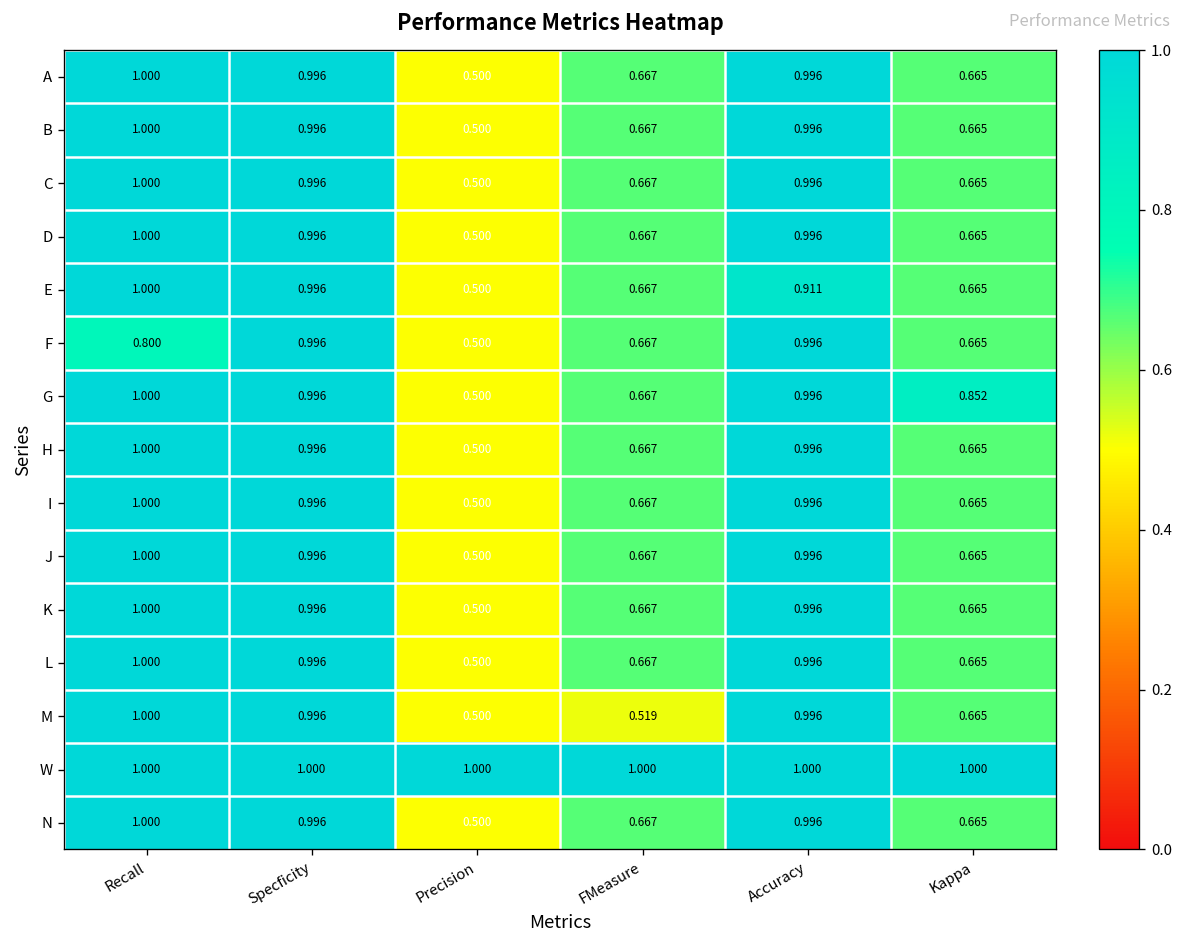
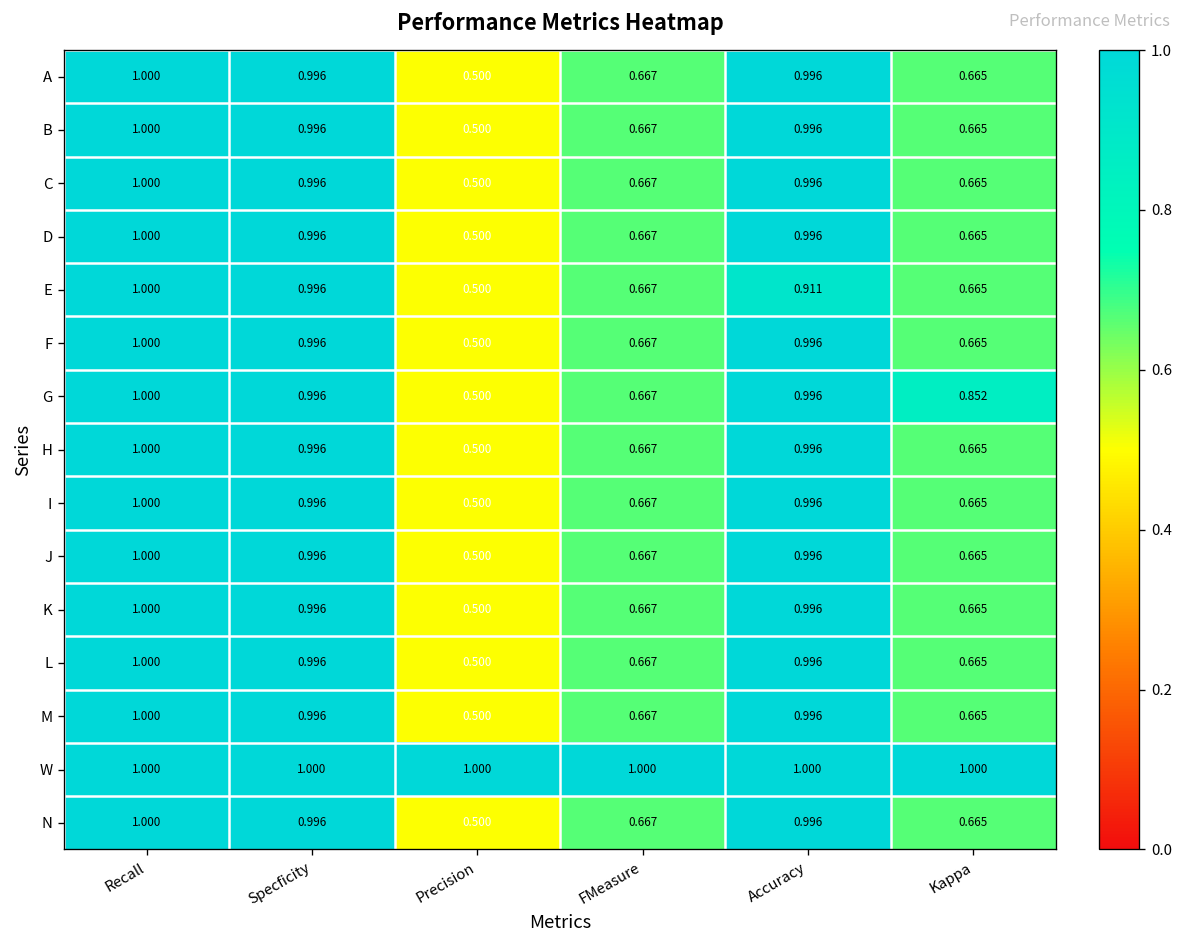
  {
    "A": {
      "Recall": 1.000,
      "Specficity": 0.996,
      "Precision": 0.500,
      "FMeasure": 0.667,
      "Accuracy": 0.996,
      "Kappa": 0.665
    },
    "B": {
      "Recall": 1.000,
      "Specficity": 0.996,
      "Precision": 0.500,
      "FMeasure": 0.667,
      "Accuracy": 0.996,
      "Kappa": 0.665
    },
    "C": {
      "Recall": 1.000,
      "Specficity": 0.996,
      "Precision": 0.500,
      "FMeasure": 0.667,
      "Accuracy": 0.996,
      "Kappa": 0.665
    },
    "D": {
      "Recall": 1.000,
      "Specficity": 0.996,
      "Precision": 0.500,
      "FMeasure": 0.667,
      "Accuracy": 0.996,
      "Kappa": 0.665
    },
    "E": {
      "Recall": 1.000,
      "Specficity": 0.996,
      "Precision": 0.500,
      "FMeasure": 0.667,
      "Accuracy": 0.911,
      "Kappa": 0.665
    },
    "F": {
-     "Recall": 0.800,
+     "Recall": 1.000,
      "Specficity": 0.996,
      "Precision": 0.500,
      "FMeasure": 0.667,
      "Accuracy": 0.996,
      "Kappa": 0.665
    },
    "G": {
      "Recall": 1.000,
      "Specficity": 0.996,
      "Precision": 0.500,
      "FMeasure": 0.667,
      "Accuracy": 0.996,
      "Kappa": 0.852
    },
    "H": {
      "Recall": 1.000,
      "Specficity": 0.996,
      "Precision": 0.500,
      "FMeasure": 0.667,
      "Accuracy": 0.996,
      "Kappa": 0.665
    },
    "I": {
      "Recall": 1.000,
      "Specficity": 0.996,
      "Precision": 0.500,
      "FMeasure": 0.667,
      "Accuracy": 0.996,
      "Kappa": 0.665
    },
    "J": {
      "Recall": 1.000,
      "Specficity": 0.996,
      "Precision": 0.500,
      "FMeasure": 0.667,
      "Accuracy": 0.996,
      "Kappa": 0.665
    },
    "K": {
      "Recall": 1.000,
      "Specficity": 0.996,
      "Precision": 0.500,
      "FMeasure": 0.667,
      "Accuracy": 0.996,
      "Kappa": 0.665
    },
    "L": {
      "Recall": 1.000,
      "Specficity": 0.996,
      "Precision": 0.500,
      "FMeasure": 0.667,
      "Accuracy": 0.996,
      "Kappa": 0.665
    },
    "M": {
      "Recall": 1.000,
      "Specficity": 0.996,
      "Precision": 0.500,
-     "FMeasure": 0.519,
+     "FMeasure": 0.667,
      "Accuracy": 0.996,
      "Kappa": 0.665
    },
    "W": {
      "Recall": 1.000,
      "Specficity": 1.000,
      "Precision": 1.000,
      "FMeasure": 1.000,
      "Accuracy": 1.000,
      "Kappa": 1.000
    },
    "N": {
      "Recall": 1.000,
      "Specficity": 0.996,
      "Precision": 0.500,
      "FMeasure": 0.667,
      "Accuracy": 0.996,
      "Kappa": 0.665
    }
  }
